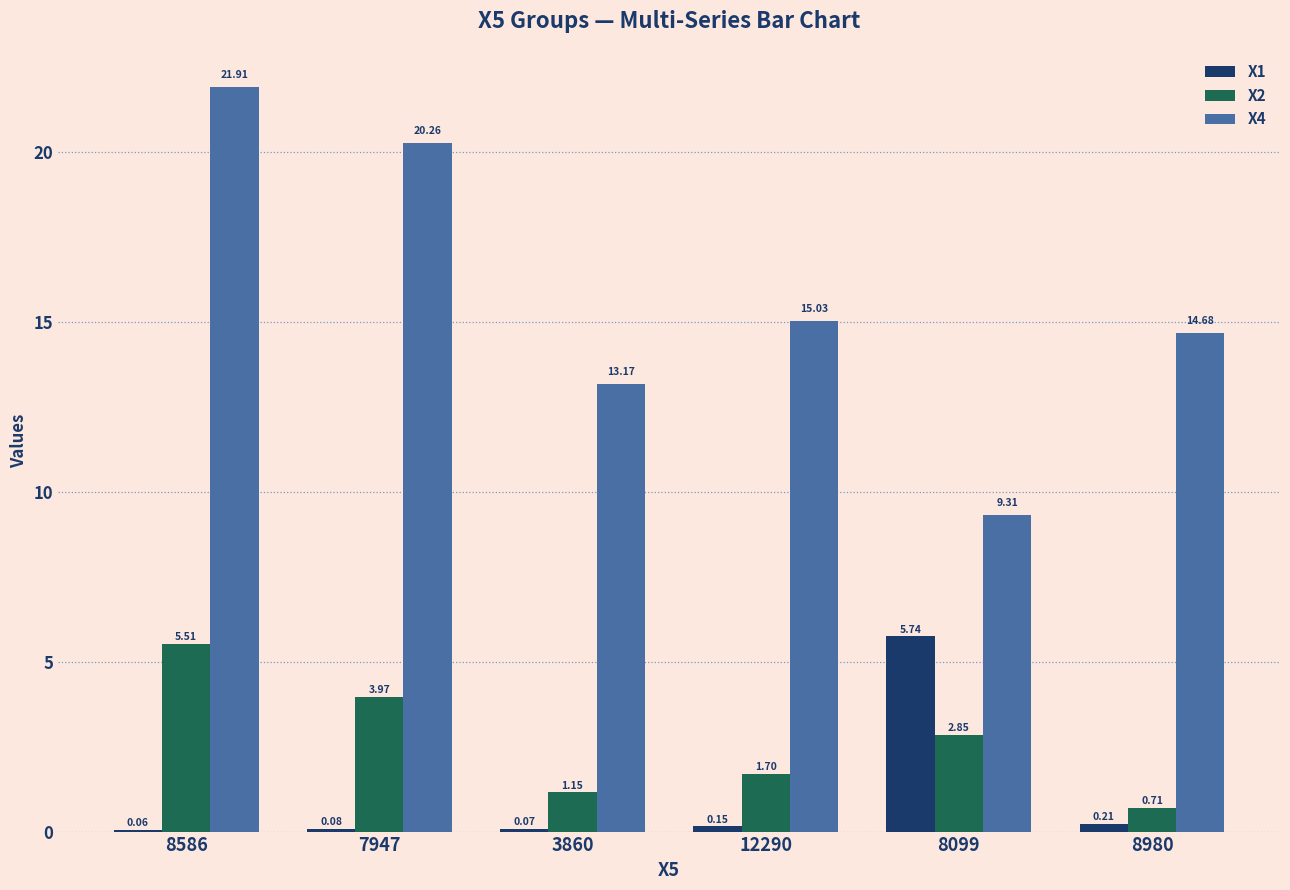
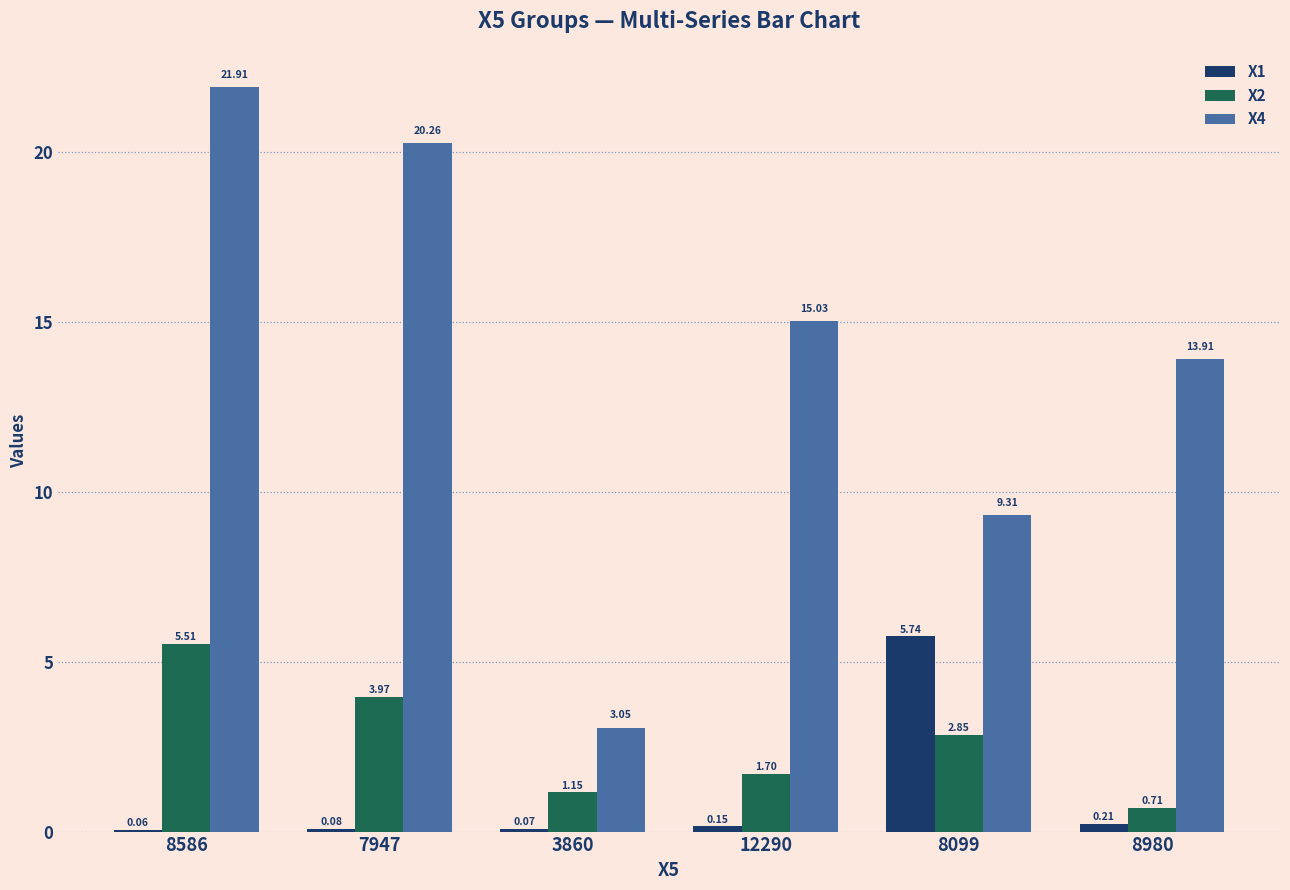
  {
    "X4": {
      "8586": 21.91,
      "7947": 20.26,
-     "3860": 13.17,
+     "3860": 3.05,
      "12290": 15.03,
      "8099": 9.31,
-     "8980": 14.68
+     "8980": 13.91
    }
  }
